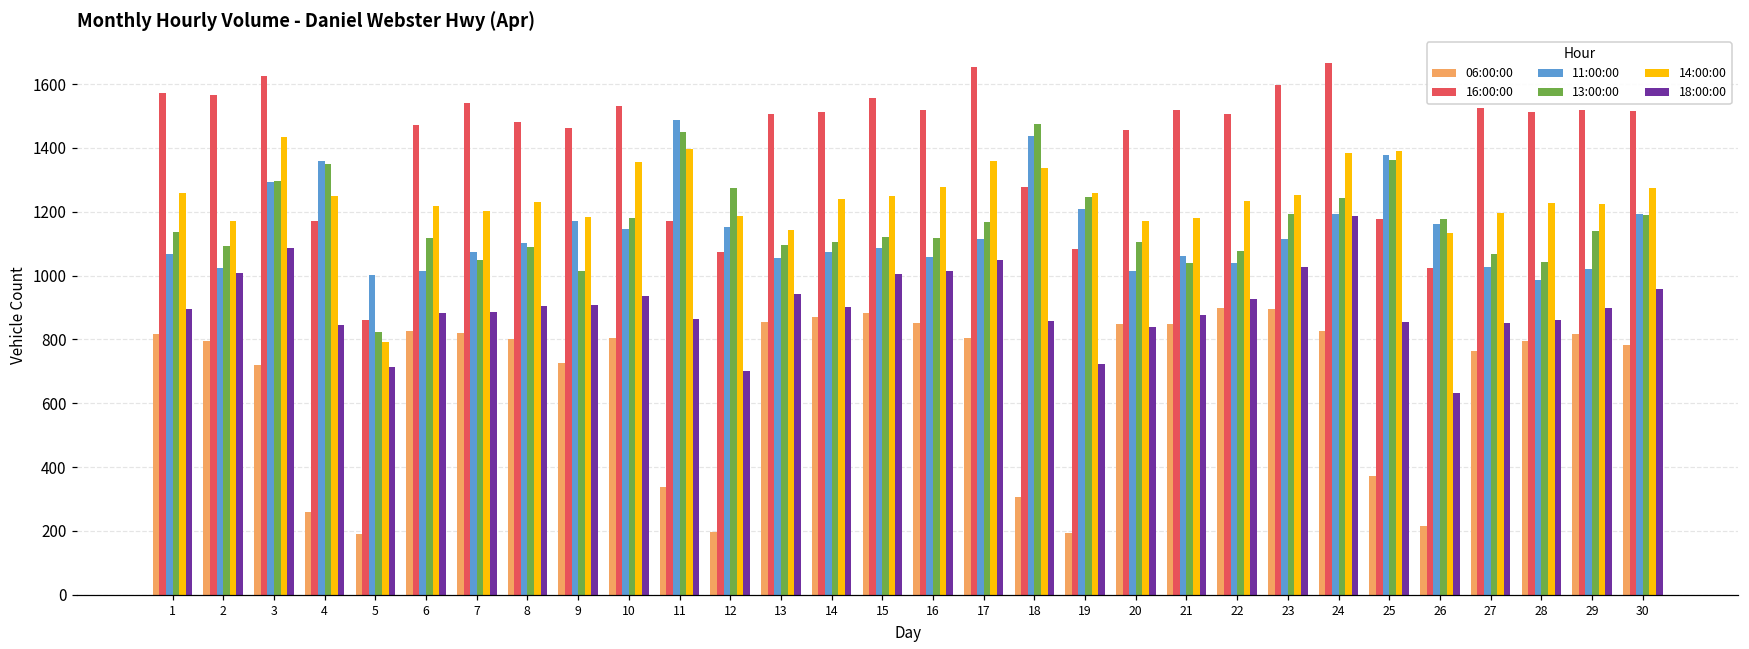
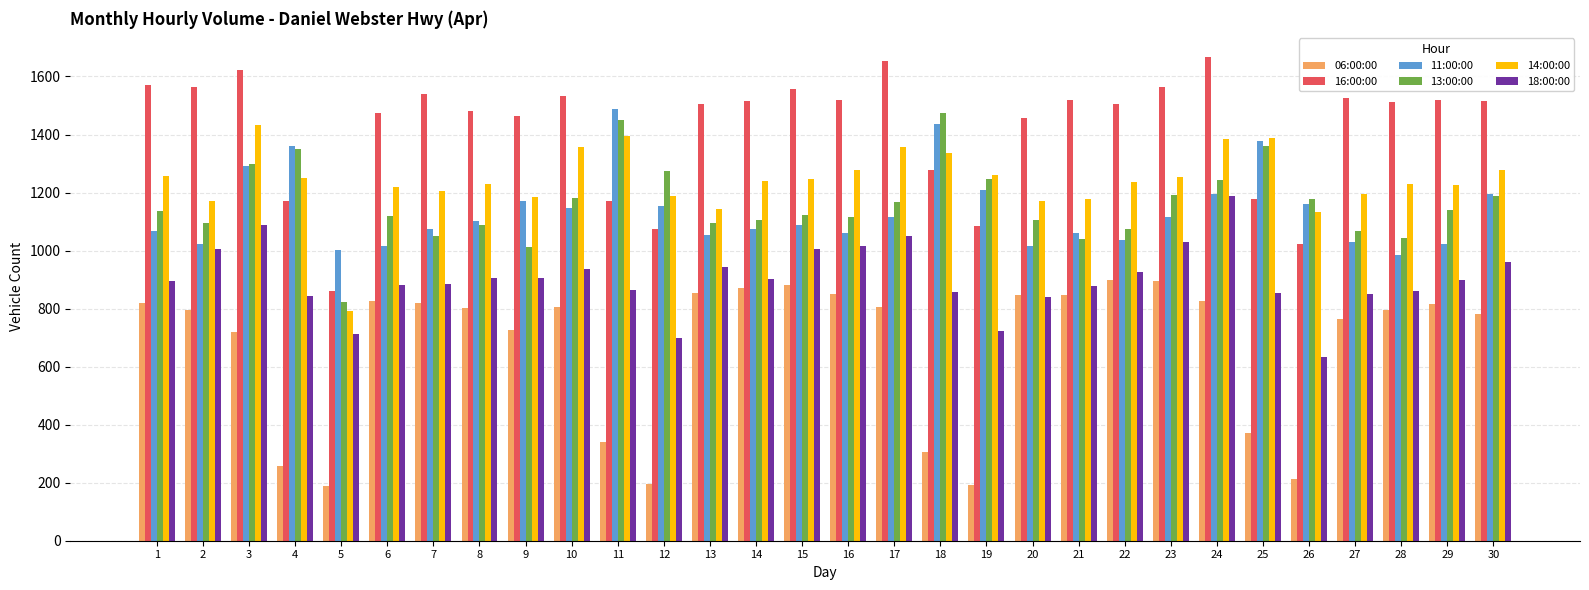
  {
    "06:00:00": {
      "1": 820,
      "2": 800,
      "3": 720,
      "4": 260,
      "5": 190,
      "6": 830,
      "7": 820,
      "8": 800,
      "9": 730,
      "10": 800,
      "11": 340,
      "12": 200,
      "13": 860,
      "14": 870,
      "15": 880,
      "16": 850,
      "17": 800,
      "18": 310,
      "19": 190,
      "20": 850,
      "21": 850,
      "22": 900,
      "23": 900,
      "24": 830,
      "25": 370,
      "26": 210,
      "27": 760,
      "28": 800,
      "29": 820,
      "30": 780
    },
    "16:00:00": {
      "1": 1570,
      "2": 1570,
      "3": 1620,
      "4": 1170,
      "5": 860,
      "6": 1470,
      "7": 1540,
      "8": 1480,
      "9": 1460,
      "10": 1530,
      "11": 1170,
      "12": 1070,
      "13": 1510,
      "14": 1510,
      "15": 1560,
      "16": 1520,
      "17": 1650,
      "18": 1280,
      "19": 1080,
      "20": 1460,
      "21": 1520,
      "22": 1510,
-     "23": 1600,
+     "23": 1560,
      "24": 1670,
      "25": 1180,
      "26": 1020,
      "27": 1530,
      "28": 1510,
      "29": 1520,
      "30": 1520
    },
    "11:00:00": {
      "1": 1070,
      "2": 1020,
      "3": 1290,
      "4": 1360,
      "5": 1000,
      "6": 1020,
      "7": 1070,
      "8": 1100,
      "9": 1170,
      "10": 1150,
      "11": 1490,
      "12": 1150,
      "13": 1050,
      "14": 1070,
      "15": 1090,
      "16": 1060,
      "17": 1120,
      "18": 1440,
      "19": 1210,
      "20": 1020,
      "21": 1060,
      "22": 1040,
      "23": 1120,
      "24": 1190,
      "25": 1380,
      "26": 1160,
      "27": 1030,
      "28": 990,
      "29": 1020,
      "30": 1190
    },
    "13:00:00": {
      "1": 1140,
      "2": 1090,
      "3": 1300,
      "4": 1350,
      "5": 820,
      "6": 1120,
      "7": 1050,
      "8": 1090,
      "9": 1010,
      "10": 1180,
      "11": 1450,
      "12": 1270,
      "13": 1100,
      "14": 1110,
      "15": 1120,
      "16": 1120,
      "17": 1170,
      "18": 1480,
      "19": 1250,
      "20": 1100,
      "21": 1040,
      "22": 1080,
      "23": 1190,
      "24": 1240,
      "25": 1360,
      "26": 1180,
      "27": 1070,
      "28": 1040,
      "29": 1140,
      "30": 1190
    },
    "14:00:00": {
      "1": 1260,
      "2": 1170,
      "3": 1430,
      "4": 1250,
      "5": 790,
      "6": 1220,
      "7": 1200,
      "8": 1230,
      "9": 1180,
      "10": 1360,
      "11": 1400,
      "12": 1190,
      "13": 1140,
      "14": 1240,
      "15": 1250,
      "16": 1280,
      "17": 1360,
      "18": 1340,
      "19": 1260,
      "20": 1170,
      "21": 1180,
      "22": 1240,
      "23": 1250,
      "24": 1380,
      "25": 1390,
      "26": 1130,
      "27": 1200,
      "28": 1230,
      "29": 1230,
      "30": 1280
    },
    "18:00:00": {
      "1": 900,
      "2": 1010,
      "3": 1090,
      "4": 840,
      "5": 710,
      "6": 880,
      "7": 890,
      "8": 910,
      "9": 910,
      "10": 940,
      "11": 870,
      "12": 700,
      "13": 940,
      "14": 900,
      "15": 1000,
      "16": 1020,
      "17": 1050,
      "18": 860,
      "19": 720,
      "20": 840,
      "21": 880,
      "22": 930,
      "23": 1030,
      "24": 1190,
      "25": 850,
      "26": 630,
      "27": 850,
      "28": 860,
      "29": 900,
      "30": 960
    }
  }
